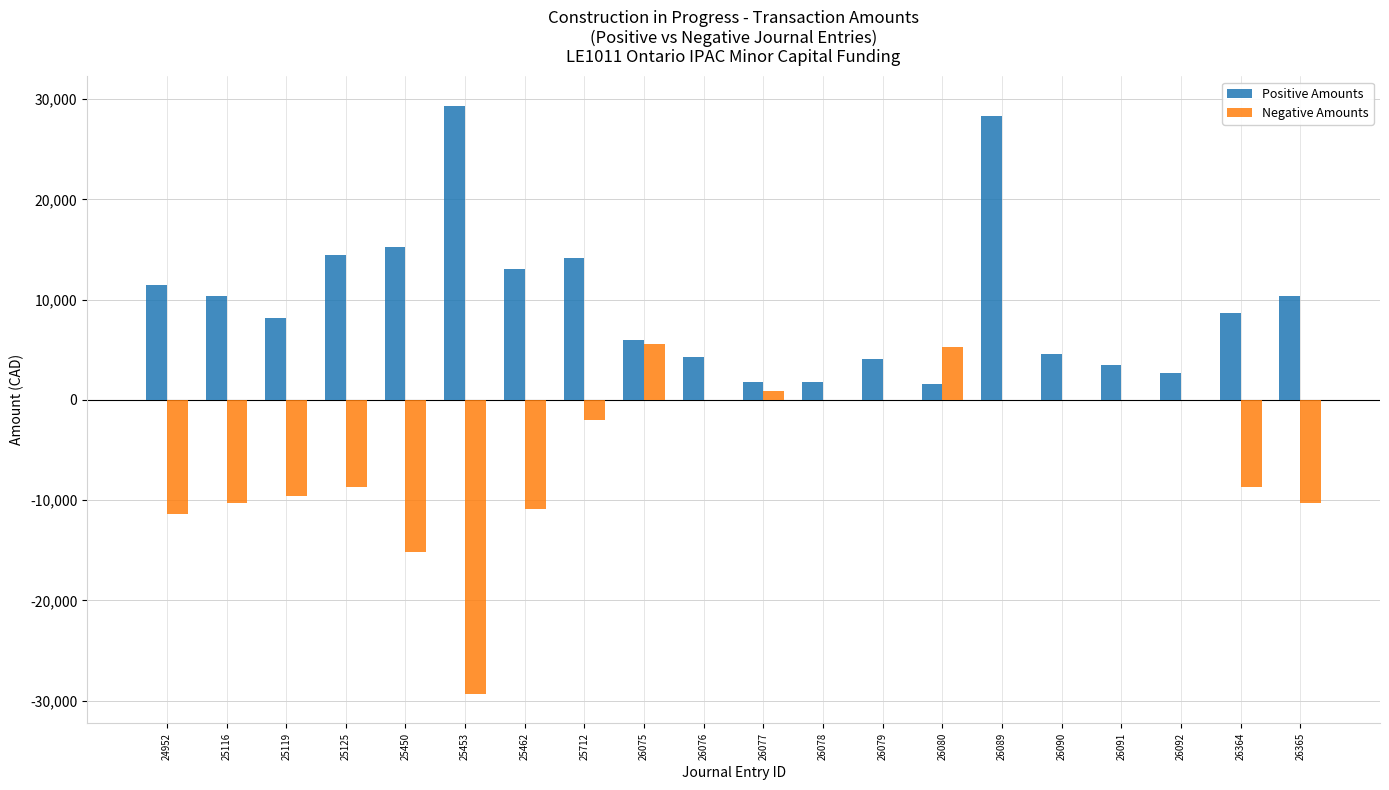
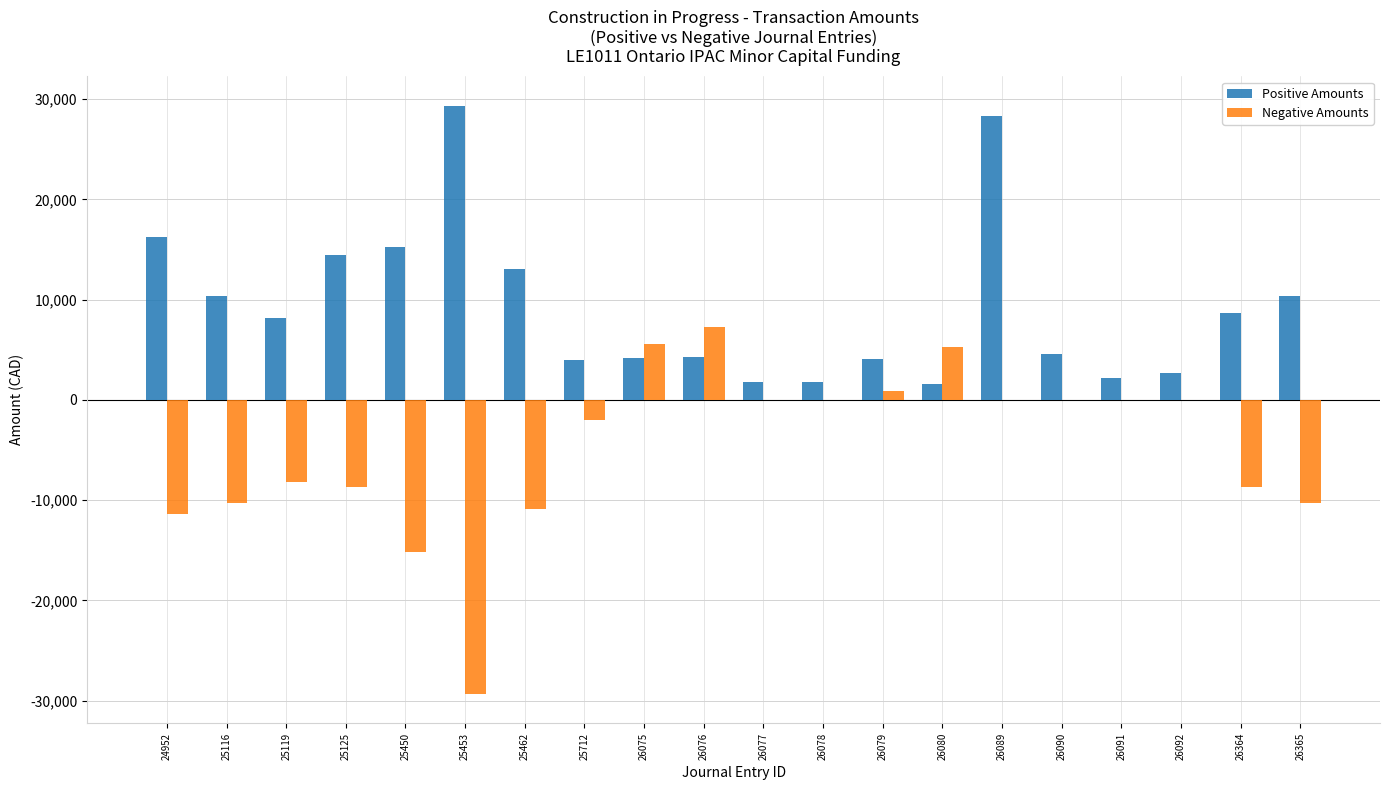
  {
    "Positive Amounts": {
-     "24952": "11,400",
+     "24952": "16,200",
      "25116": "10,300",
      "25119": "8,100",
      "25125": "14,500",
      "25450": "15,200",
      "25453": "29,300",
      "25462": "13,100",
-     "25712": "14,200",
-     "26075": "5,900",
+     "25712": "4,000",
+     "26075": "4,200",
      "26076": "4,300",
      "26077": "1,800",
      "26078": "1,800",
      "26079": "4,100",
      "26080": "1,600",
      "26089": "28,300",
      "26090": "4,600",
-     "26091": "3,500",
+     "26091": "2,200",
      "26092": "2,700",
      "26364": "8,700",
      "26365": "10,300"
    },
    "Negative Amounts": {
      "24952": "-11,400",
      "25116": "-10,300",
-     "25119": "-9,600",
+     "25119": "-8,100",
      "25125": "-8,700",
      "25450": "-15,200",
      "25453": "-29,300",
      "25462": "-10,900",
      "25712": "-2,000",
      "26075": "5,600",
-     "26076": "0",
-     "26077": "900",
+     "26076": "7,300",
+     "26077": "0",
      "26078": "0",
-     "26079": "0",
+     "26079": "900",
      "26080": "5,300",
      "26089": "0",
      "26090": "0",
      "26091": "0",
      "26092": "0",
      "26364": "-8,700",
      "26365": "-10,300"
    }
  }
